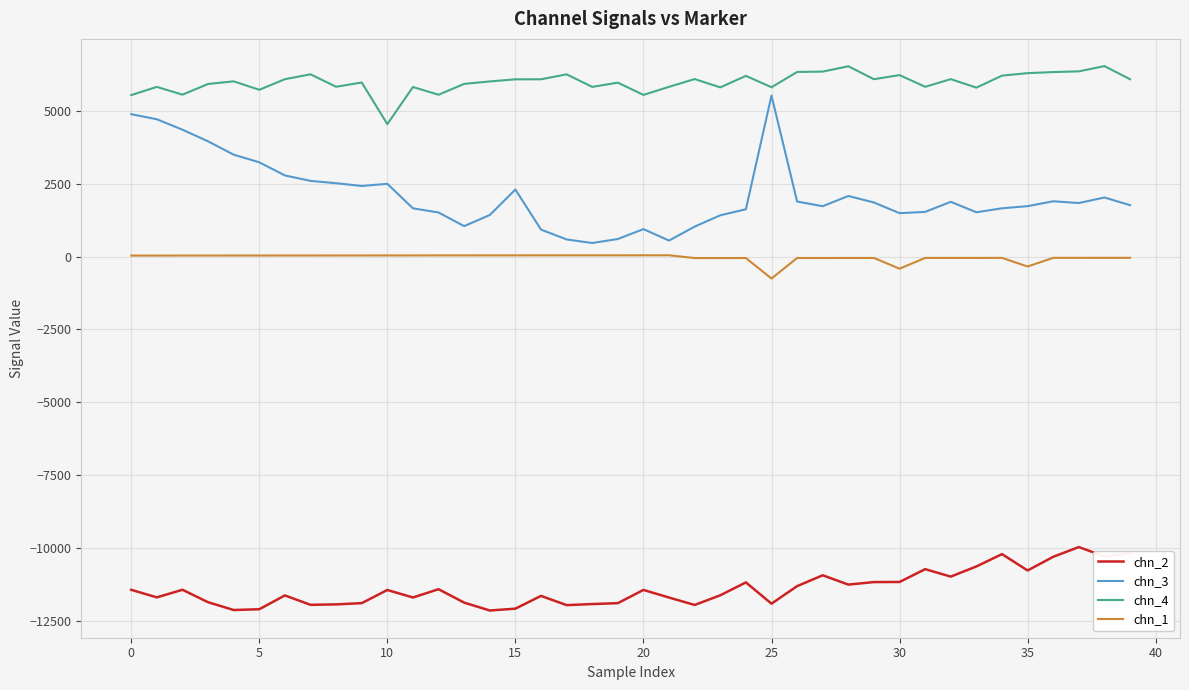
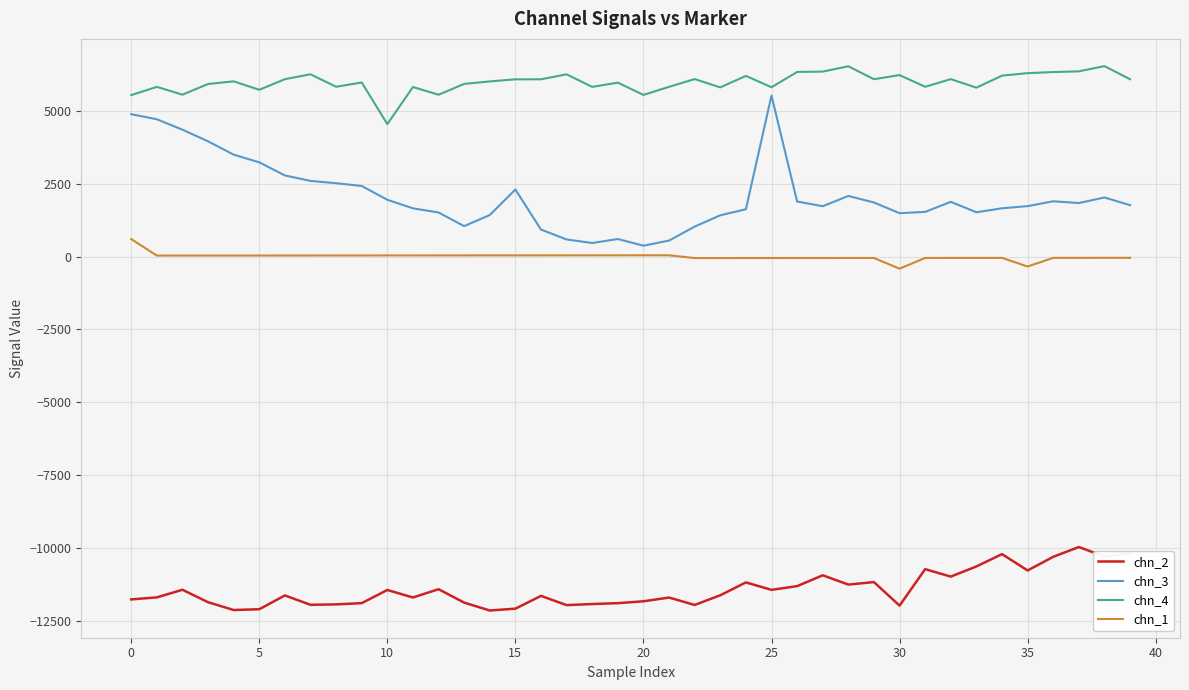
  {
    "chn_2": {
-     "0": -11400,
+     "0": -11800,
      "5": -12100,
      "10": -11400,
      "15": -12100,
-     "20": -11400,
-     "25": -11900,
-     "30": -11200,
+     "20": -11800,
+     "25": -11400,
+     "30": -12000,
      "35": -10800
    },
    "chn_3": {
      "0": 4900,
      "5": 3200,
-     "10": 2500,
+     "10": 2000,
      "15": 2300,
-     "20": 900,
+     "20": 400,
      "25": 5500,
      "30": 1500,
      "35": 1700
    },
    "chn_4": {
      "0": 5500,
      "5": 5700,
      "10": 4600,
      "15": 6100,
      "20": 5600,
      "25": 5800,
      "30": 6200,
      "35": 6300
    },
    "chn_1": {
-     "0": 0,
+     "0": 600,
      "5": 0,
      "10": 0,
      "15": 0,
      "20": 0,
-     "25": -800,
+     "25": 0,
      "30": -400,
      "35": -300
    }
  }
